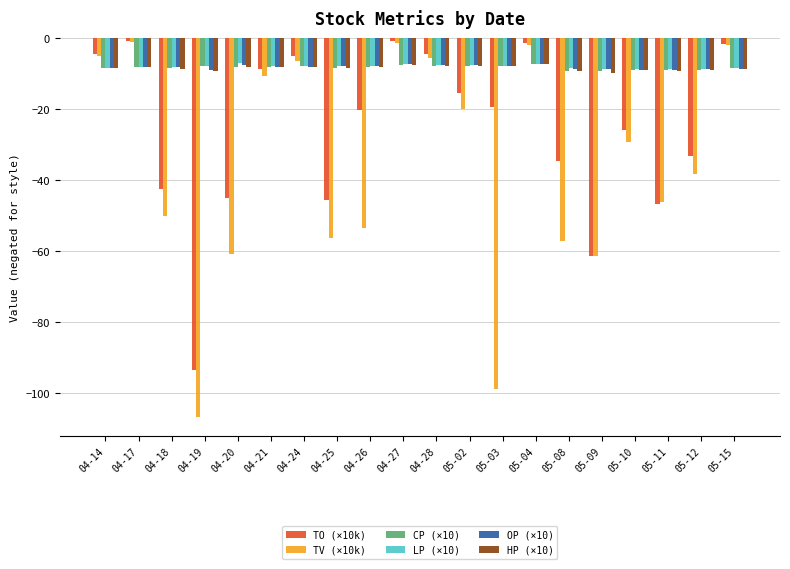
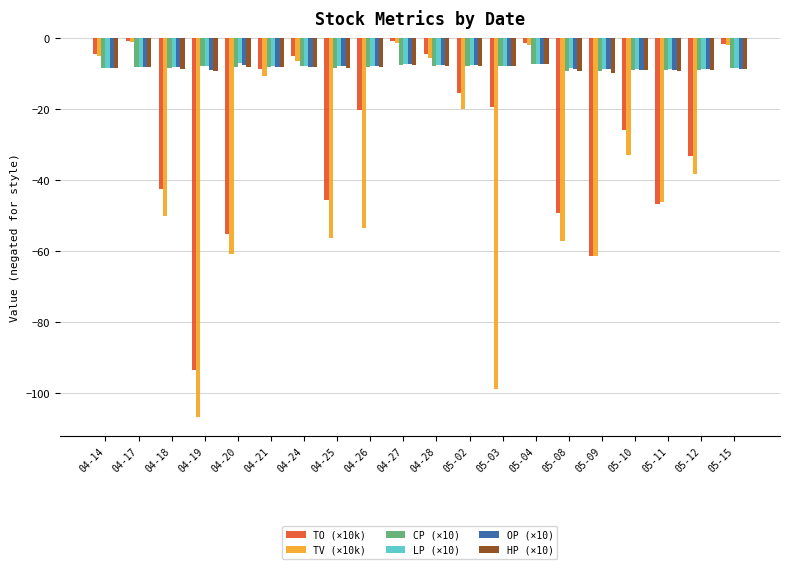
  {
    "TO (×10k)": {
      "04-14": -4,
      "04-17": -1,
      "04-18": -43,
      "04-19": -94,
-     "04-20": -45,
+     "04-20": -55,
      "04-21": -9,
      "04-24": -5,
      "04-25": -46,
      "04-26": -20,
      "04-27": -1,
      "04-28": -4,
      "05-02": -15,
      "05-03": -19,
      "05-04": -1,
-     "05-08": -35,
+     "05-08": -49,
      "05-09": -61,
      "05-10": -26,
      "05-11": -47,
      "05-12": -33,
      "05-15": -2
    },
    "TV (×10k)": {
      "04-14": -5,
      "04-17": -1,
      "04-18": -50,
      "04-19": -107,
      "04-20": -61,
      "04-21": -11,
      "04-24": -6,
      "04-25": -56,
      "04-26": -53,
      "04-27": -1,
      "04-28": -6,
      "05-02": -20,
      "05-03": -99,
      "05-04": -2,
      "05-08": -57,
      "05-09": -61,
-     "05-10": -29,
+     "05-10": -33,
      "05-11": -46,
      "05-12": -38,
      "05-15": -2
    },
    "CP (×10)": {
      "04-14": -8,
      "04-17": -8,
      "04-18": -8,
      "04-19": -8,
      "04-20": -8,
      "04-21": -8,
      "04-24": -8,
      "04-25": -8,
      "04-26": -8,
      "04-27": -8,
      "04-28": -8,
      "05-02": -8,
      "05-03": -8,
      "05-04": -7,
      "05-08": -9,
      "05-09": -9,
      "05-10": -9,
      "05-11": -9,
      "05-12": -9,
      "05-15": -9
    },
    "LP (×10)": {
      "04-14": -8,
      "04-17": -8,
      "04-18": -8,
      "04-19": -8,
      "04-20": -7,
      "04-21": -8,
      "04-24": -8,
      "04-25": -8,
      "04-26": -8,
      "04-27": -7,
      "04-28": -8,
      "05-02": -8,
      "05-03": -8,
      "05-04": -7,
      "05-08": -8,
      "05-09": -9,
      "05-10": -9,
      "05-11": -9,
      "05-12": -9,
      "05-15": -9
    },
    "OP (×10)": {
      "04-14": -8,
      "04-17": -8,
      "04-18": -8,
      "04-19": -9,
      "04-20": -8,
      "04-21": -8,
      "04-24": -8,
      "04-25": -8,
      "04-26": -8,
      "04-27": -7,
      "04-28": -8,
      "05-02": -8,
      "05-03": -8,
      "05-04": -7,
      "05-08": -9,
      "05-09": -9,
      "05-10": -9,
      "05-11": -9,
      "05-12": -9,
      "05-15": -9
    },
    "HP (×10)": {
      "04-14": -9,
      "04-17": -8,
      "04-18": -9,
      "04-19": -9,
      "04-20": -8,
      "04-21": -8,
      "04-24": -8,
      "04-25": -8,
      "04-26": -8,
      "04-27": -8,
      "04-28": -8,
      "05-02": -8,
      "05-03": -8,
      "05-04": -7,
      "05-08": -9,
      "05-09": -10,
      "05-10": -9,
      "05-11": -9,
      "05-12": -9,
      "05-15": -9
    }
  }
